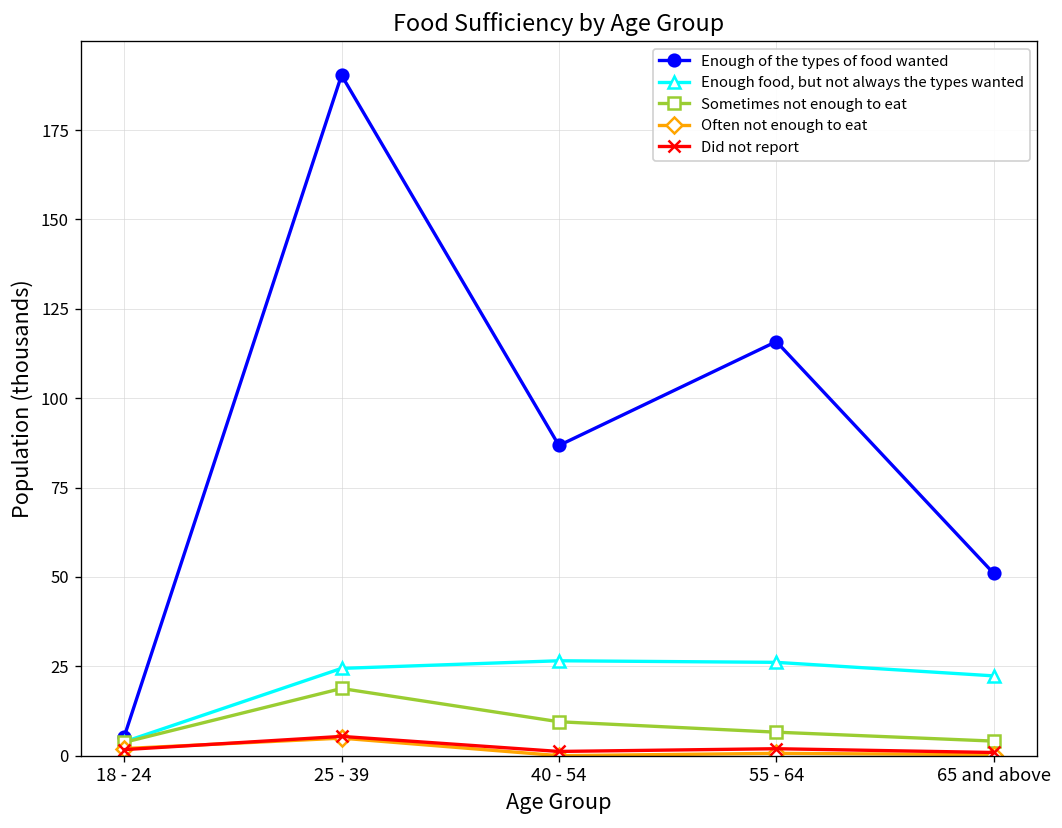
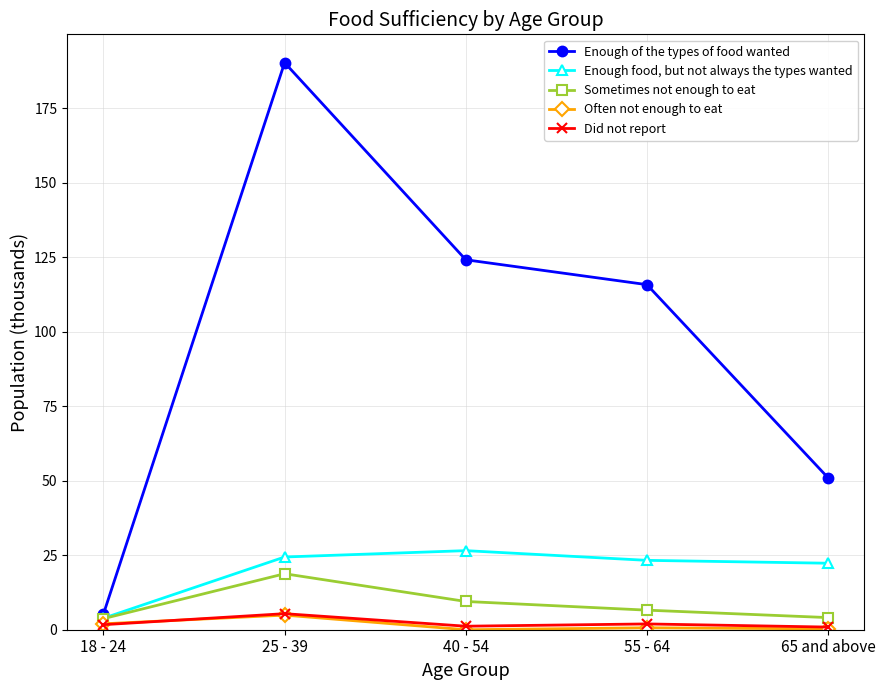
  {
    "Enough of the types of food wanted": {
      "18 - 24": 5,
      "25 - 39": 190,
-     "40 - 54": 87,
+     "40 - 54": 124,
      "55 - 64": 116,
      "65 and above": 51
    },
    "Enough food, but not always the types wanted": {
      "25 - 39": 24,
      "40 - 54": 27,
-     "55 - 64": 26,
+     "55 - 64": 23,
      "65 and above": 22
    },
    "Sometimes not enough to eat": {
      "25 - 39": 19,
      "40 - 54": 9,
      "55 - 64": 7,
      "65 and above": 4
    },
    "Often not enough to eat": {
      "40 - 54": 0,
      "55 - 64": 1
    },
    "Did not report": {
      "40 - 54": 1,
      "55 - 64": 2
    }
  }
